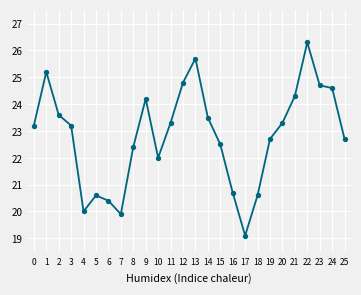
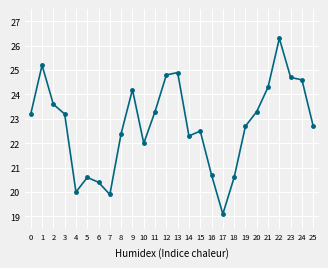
  {
    "0": 23.2,
    "1": 25.2,
    "2": 23.6,
    "3": 23.2,
    "4": 20.0,
    "5": 20.6,
    "6": 20.4,
    "7": 19.9,
    "8": 22.4,
    "9": 24.2,
    "10": 22.0,
    "11": 23.3,
    "12": 24.8,
-   "13": 25.7,
-   "14": 23.5,
+   "13": 24.9,
+   "14": 22.3,
    "15": 22.5,
    "16": 20.7,
    "17": 19.1,
    "18": 20.6,
    "19": 22.7,
    "20": 23.3,
    "21": 24.3,
    "22": 26.3,
    "23": 24.7,
    "24": 24.6,
    "25": 22.7
  }
